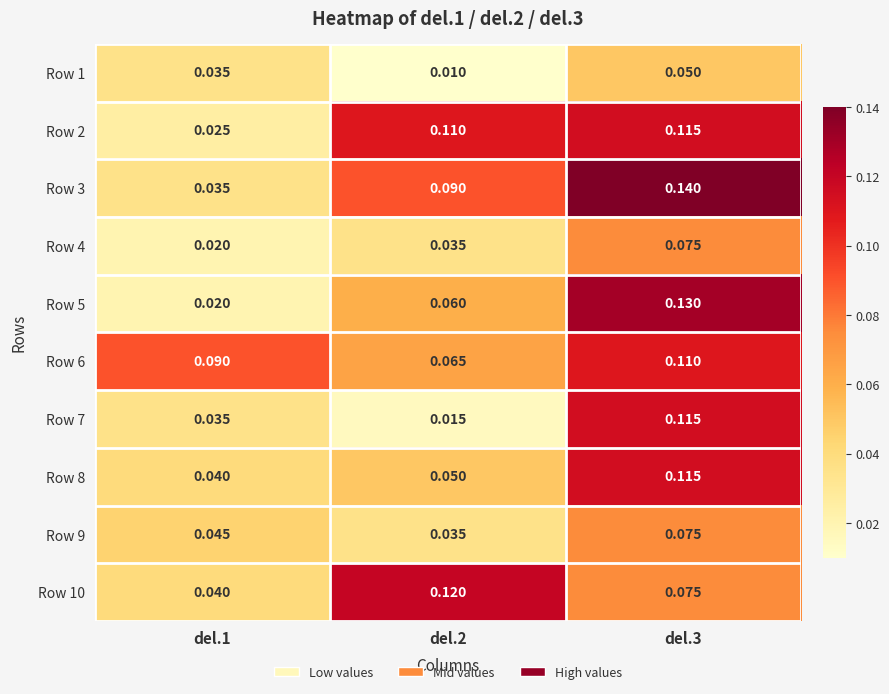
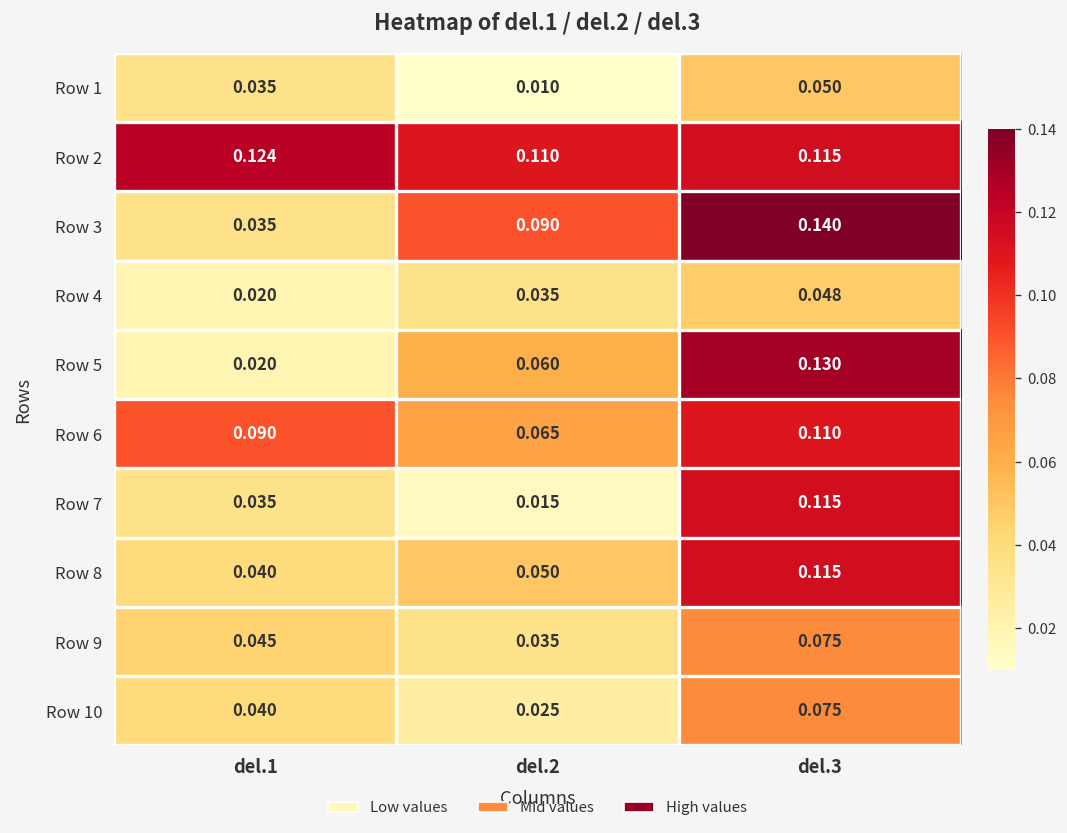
  {
    "Row 1": {
      "del.1": 0.035,
      "del.2": 0.010,
      "del.3": 0.050
    },
    "Row 2": {
-     "del.1": 0.025,
+     "del.1": 0.124,
      "del.2": 0.110,
      "del.3": 0.115
    },
    "Row 3": {
      "del.1": 0.035,
      "del.2": 0.090,
      "del.3": 0.140
    },
    "Row 4": {
      "del.1": 0.020,
      "del.2": 0.035,
-     "del.3": 0.075
+     "del.3": 0.048
    },
    "Row 5": {
      "del.1": 0.020,
      "del.2": 0.060,
      "del.3": 0.130
    },
    "Row 6": {
      "del.1": 0.090,
      "del.2": 0.065,
      "del.3": 0.110
    },
    "Row 7": {
      "del.1": 0.035,
      "del.2": 0.015,
      "del.3": 0.115
    },
    "Row 8": {
      "del.1": 0.040,
      "del.2": 0.050,
      "del.3": 0.115
    },
    "Row 9": {
      "del.1": 0.045,
      "del.2": 0.035,
      "del.3": 0.075
    },
    "Row 10": {
      "del.1": 0.040,
-     "del.2": 0.120,
+     "del.2": 0.025,
      "del.3": 0.075
    }
  }
